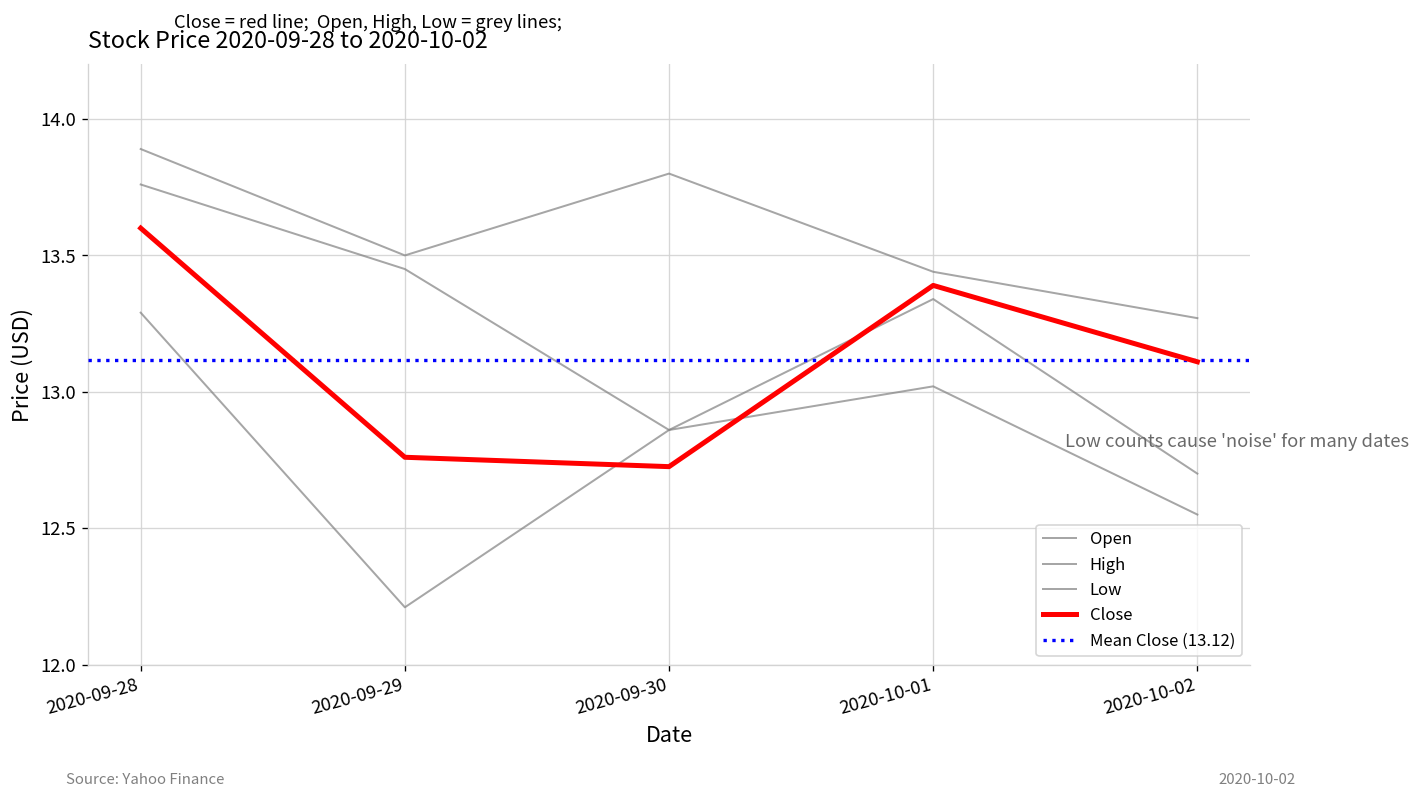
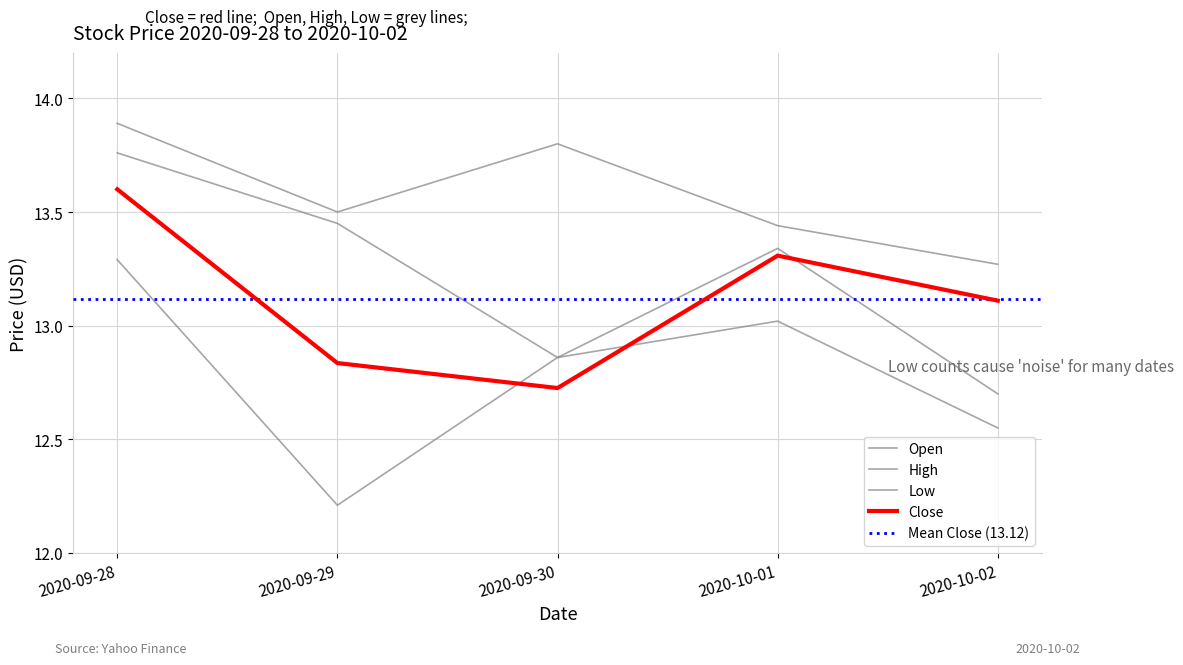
  {
    "Close": {
      "2020-09-28": 13.60,
-     "2020-09-29": 12.76,
+     "2020-09-29": 12.84,
      "2020-09-30": 12.73,
-     "2020-10-01": 13.39,
+     "2020-10-01": 13.31,
      "2020-10-02": 13.11
    }
  }
